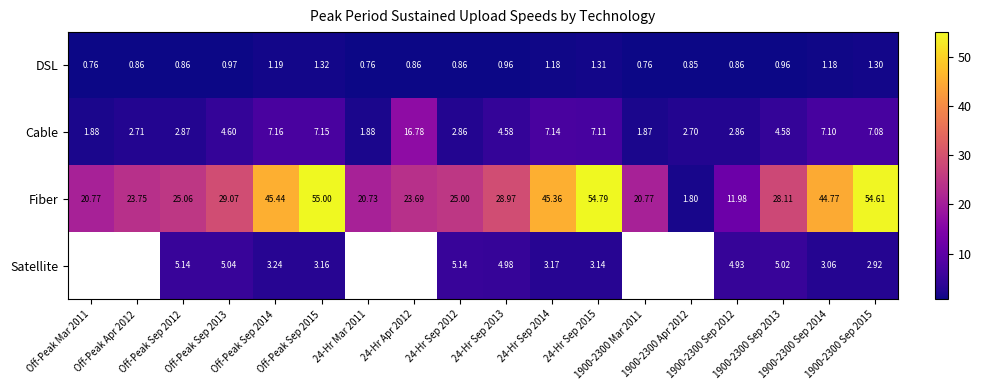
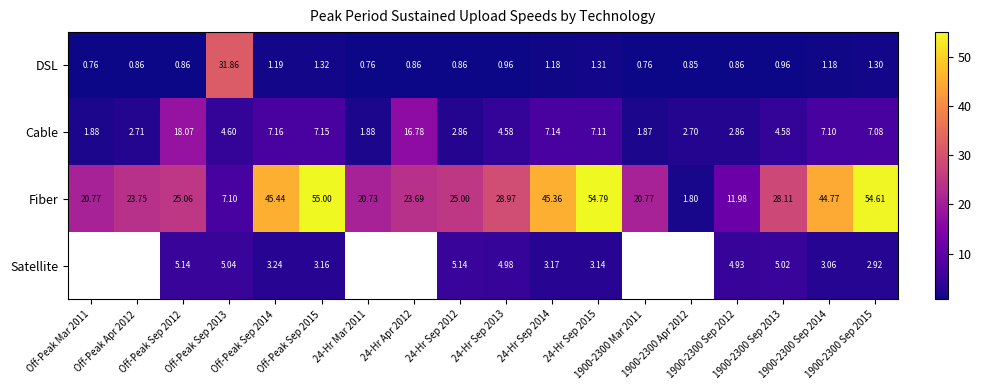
  {
    "DSL": {
      "Off-Peak Mar 2011": 0.76,
      "Off-Peak Apr 2012": 0.86,
      "Off-Peak Sep 2012": 0.86,
-     "Off-Peak Sep 2013": 0.97,
+     "Off-Peak Sep 2013": 31.86,
      "Off-Peak Sep 2014": 1.19,
      "Off-Peak Sep 2015": 1.32,
      "24-Hr Mar 2011": 0.76,
      "24-Hr Apr 2012": 0.86,
      "24-Hr Sep 2012": 0.86,
      "24-Hr Sep 2013": 0.96,
      "24-Hr Sep 2014": 1.18,
      "24-Hr Sep 2015": 1.31,
      "1900-2300 Mar 2011": 0.76,
      "1900-2300 Apr 2012": 0.85,
      "1900-2300 Sep 2012": 0.86,
      "1900-2300 Sep 2013": 0.96,
      "1900-2300 Sep 2014": 1.18,
      "1900-2300 Sep 2015": 1.30
    },
    "Cable": {
      "Off-Peak Mar 2011": 1.88,
      "Off-Peak Apr 2012": 2.71,
-     "Off-Peak Sep 2012": 2.87,
+     "Off-Peak Sep 2012": 18.07,
      "Off-Peak Sep 2013": 4.60,
      "Off-Peak Sep 2014": 7.16,
      "Off-Peak Sep 2015": 7.15,
      "24-Hr Mar 2011": 1.88,
      "24-Hr Apr 2012": 16.78,
      "24-Hr Sep 2012": 2.86,
      "24-Hr Sep 2013": 4.58,
      "24-Hr Sep 2014": 7.14,
      "24-Hr Sep 2015": 7.11,
      "1900-2300 Mar 2011": 1.87,
      "1900-2300 Apr 2012": 2.70,
      "1900-2300 Sep 2012": 2.86,
      "1900-2300 Sep 2013": 4.58,
      "1900-2300 Sep 2014": 7.10,
      "1900-2300 Sep 2015": 7.08
    },
    "Fiber": {
      "Off-Peak Mar 2011": 20.77,
      "Off-Peak Apr 2012": 23.75,
      "Off-Peak Sep 2012": 25.06,
-     "Off-Peak Sep 2013": 29.07,
+     "Off-Peak Sep 2013": 7.10,
      "Off-Peak Sep 2014": 45.44,
      "Off-Peak Sep 2015": 55.00,
      "24-Hr Mar 2011": 20.73,
      "24-Hr Apr 2012": 23.69,
      "24-Hr Sep 2012": 25.00,
      "24-Hr Sep 2013": 28.97,
      "24-Hr Sep 2014": 45.36,
      "24-Hr Sep 2015": 54.79,
      "1900-2300 Mar 2011": 20.77,
      "1900-2300 Apr 2012": 1.80,
      "1900-2300 Sep 2012": 11.98,
      "1900-2300 Sep 2013": 28.11,
      "1900-2300 Sep 2014": 44.77,
      "1900-2300 Sep 2015": 54.61
    },
    "Satellite": {
      "Off-Peak Sep 2012": 5.14,
      "Off-Peak Sep 2013": 5.04,
      "Off-Peak Sep 2014": 3.24,
      "Off-Peak Sep 2015": 3.16,
      "24-Hr Sep 2012": 5.14,
      "24-Hr Sep 2013": 4.98,
      "24-Hr Sep 2014": 3.17,
      "24-Hr Sep 2015": 3.14,
      "1900-2300 Sep 2012": 4.93,
      "1900-2300 Sep 2013": 5.02,
      "1900-2300 Sep 2014": 3.06,
      "1900-2300 Sep 2015": 2.92
    }
  }
